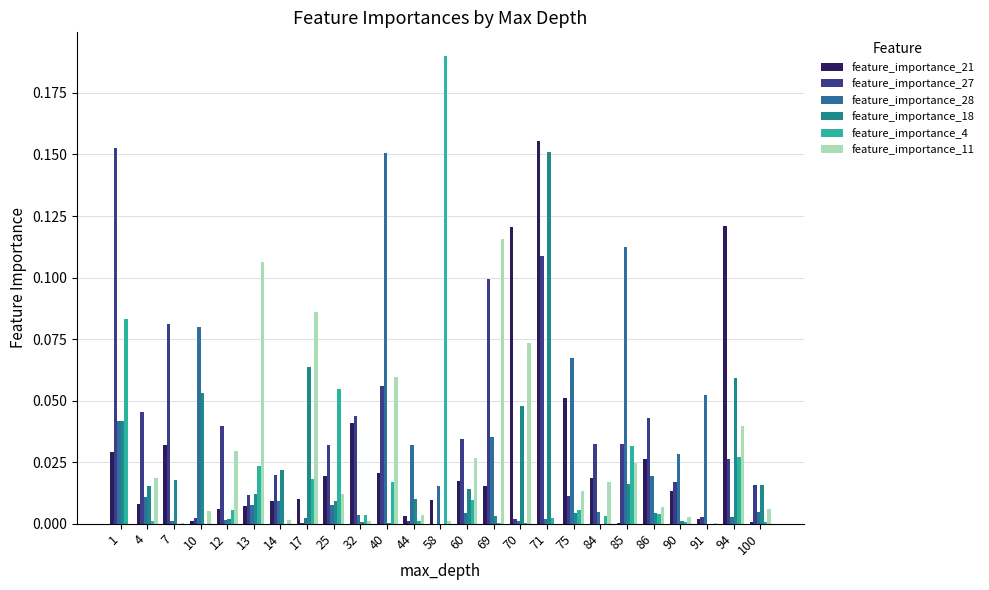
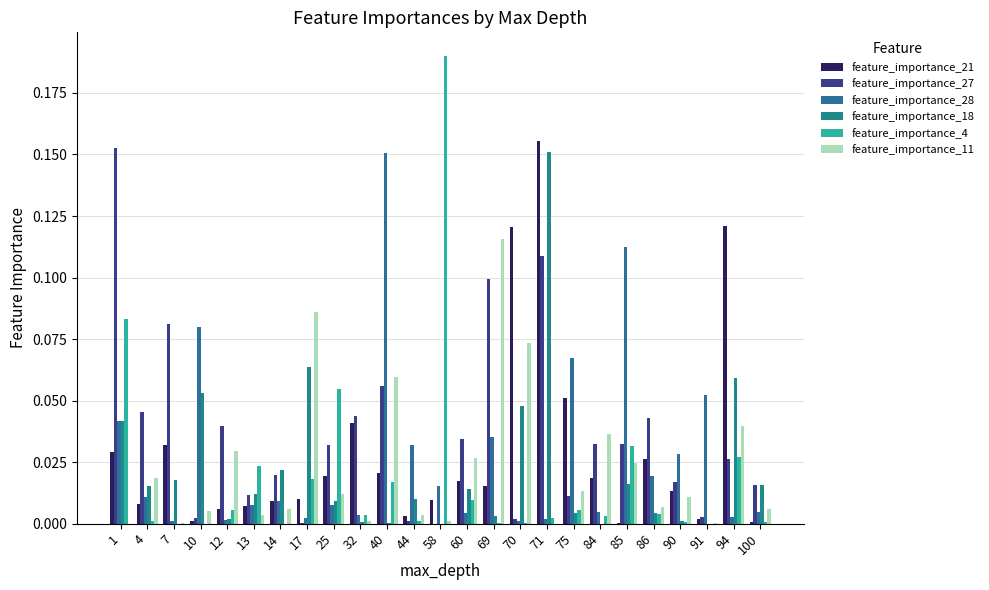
  {
    "feature_importance_11": {
      "1": 0.000,
      "4": 0.018,
      "10": 0.005,
      "12": 0.030,
-     "13": 0.106,
-     "14": 0.002,
+     "13": 0.004,
+     "14": 0.006,
      "17": 0.086,
      "25": 0.012,
      "32": 0.001,
      "40": 0.059,
      "44": 0.004,
      "60": 0.027,
      "69": 0.116,
      "70": 0.074,
      "71": 0.000,
      "75": 0.013,
-     "84": 0.017,
+     "84": 0.037,
      "85": 0.025,
      "86": 0.007,
-     "90": 0.003,
+     "90": 0.011,
      "94": 0.040,
      "100": 0.006
    }
  }
